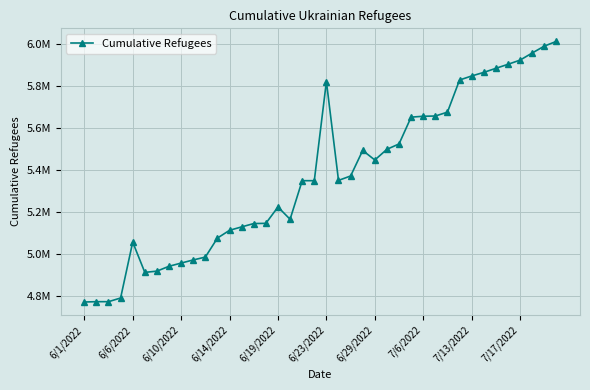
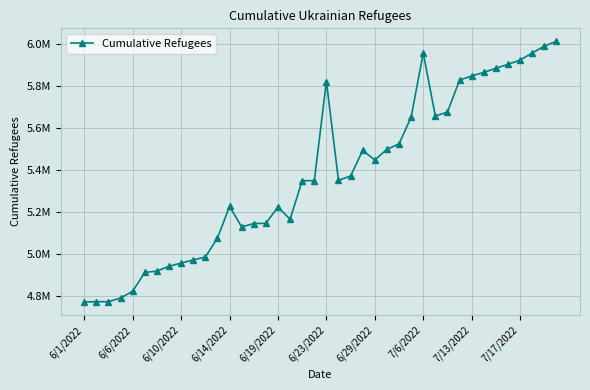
  {
    "6/1/2022": 4770000,
-   "6/6/2022": 5060000,
+   "6/6/2022": 4820000,
    "6/10/2022": 4960000,
-   "6/14/2022": 5110000,
+   "6/14/2022": 5230000,
    "6/19/2022": 5220000,
    "6/23/2022": 5820000,
    "6/29/2022": 5450000,
-   "7/6/2022": 5660000,
+   "7/6/2022": 5960000,
    "7/13/2022": 5850000,
    "7/17/2022": 5920000
  }
